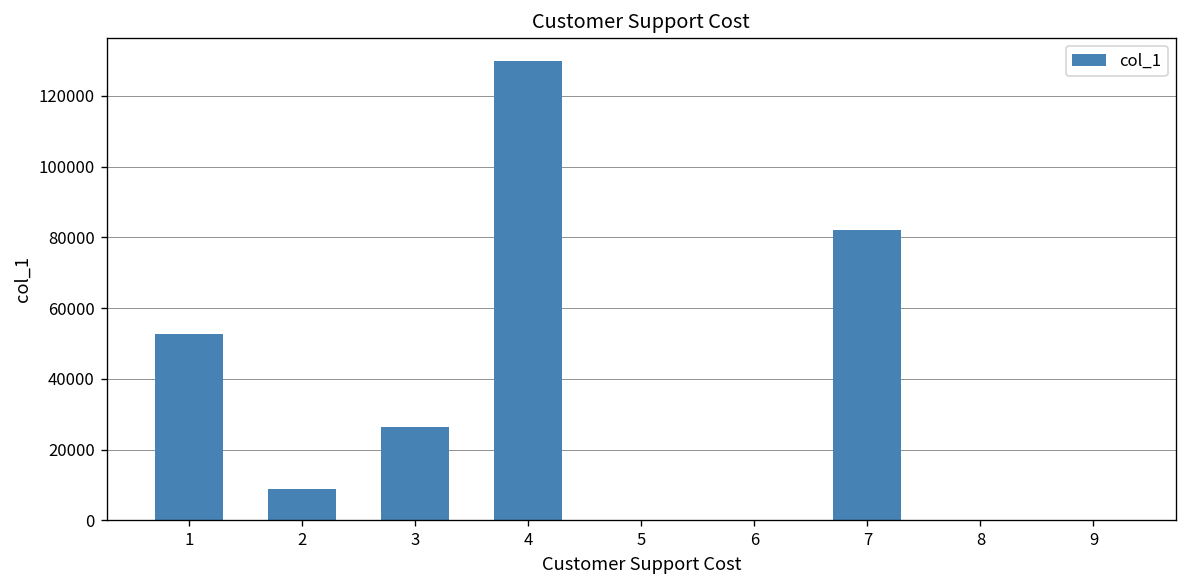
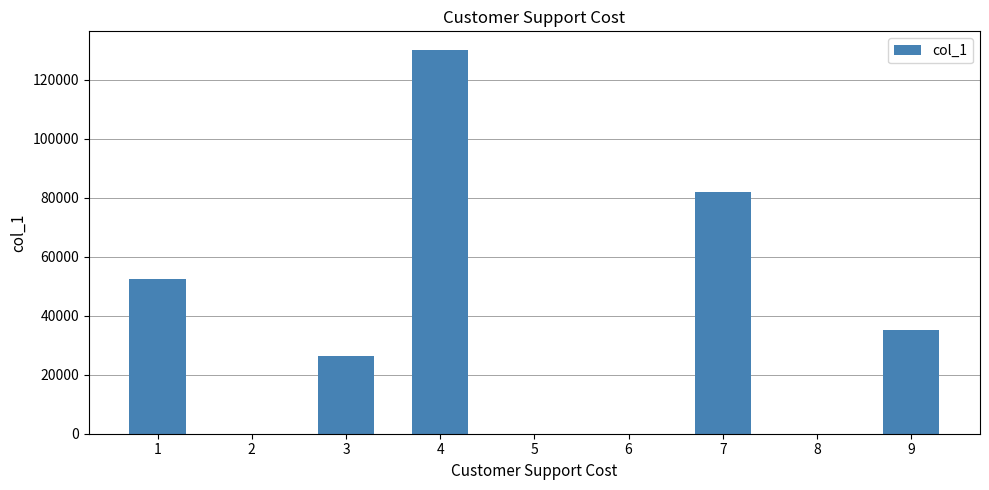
  {
    "1": 53000,
-   "2": 9000,
+   "2": 0,
    "3": 27000,
    "4": 130000,
    "7": 82000,
-   "9": 0
+   "9": 35000
  }
